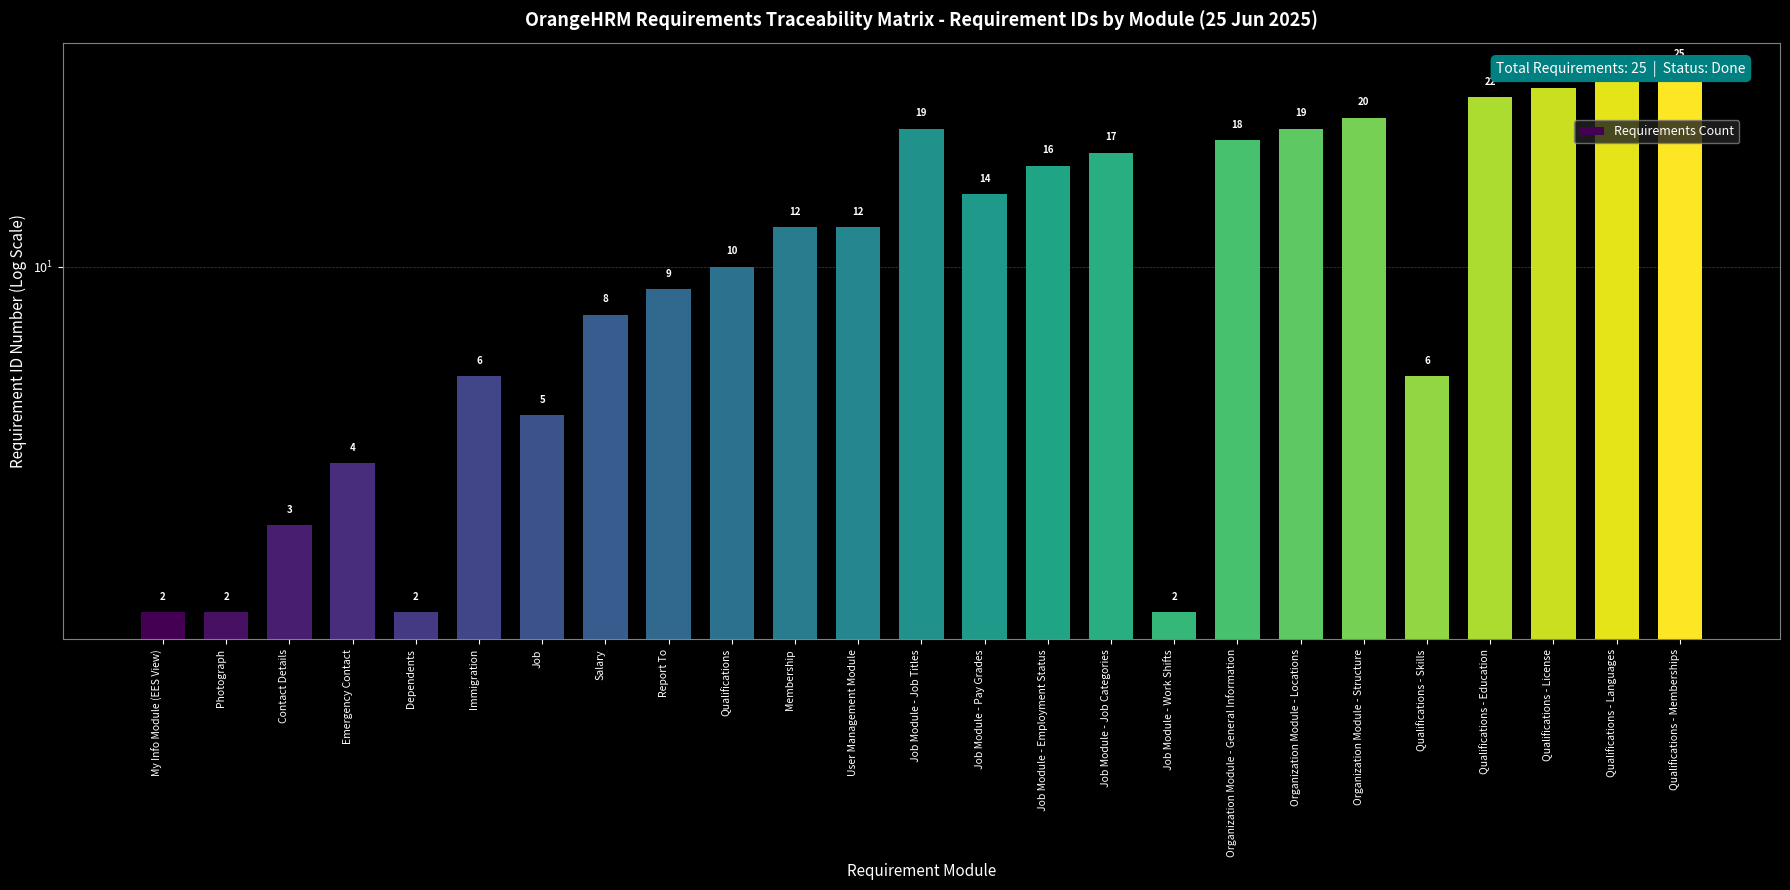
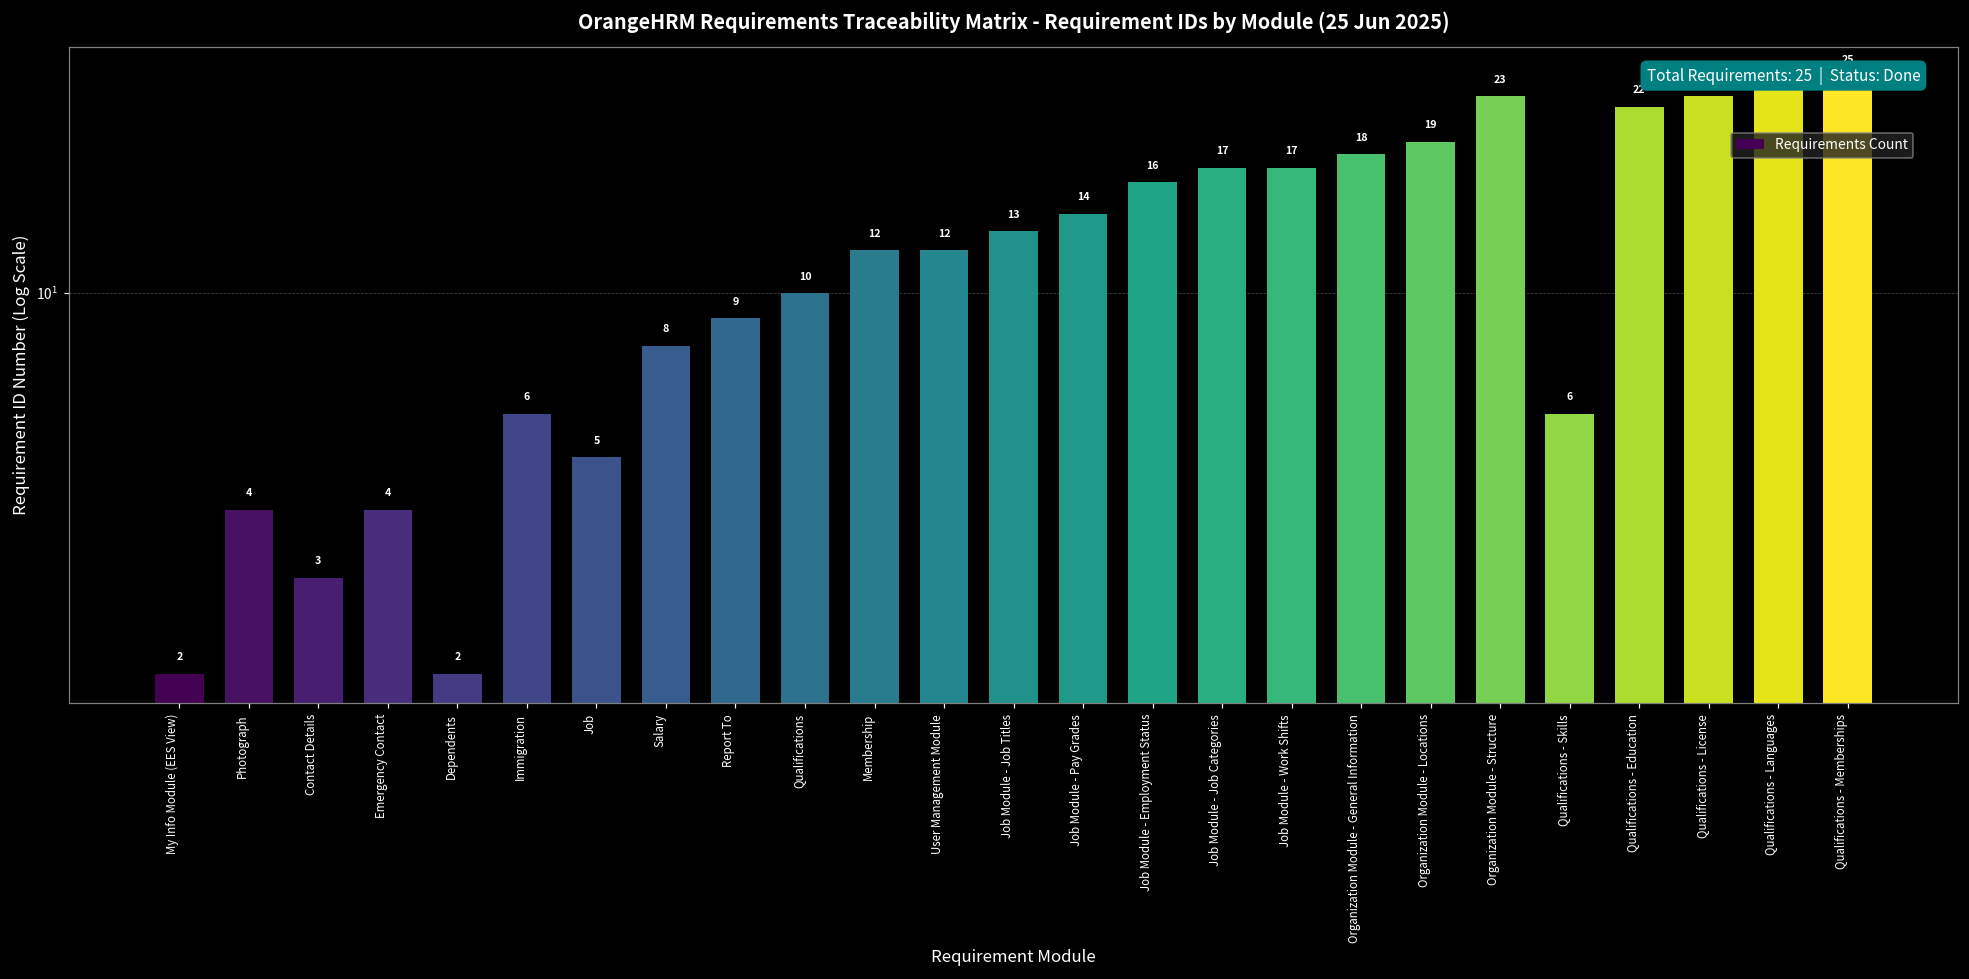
  {
    "My Info Module (EES View)": 2,
-   "Photograph": 2,
+   "Photograph": 4,
    "Contact Details": 3,
    "Emergency Contact": 4,
    "Dependents": 2,
    "Immigration": 6,
    "Job": 5,
    "Salary": 8,
    "Report To": 9,
    "Qualifications": 10,
    "Membership": 12,
    "User Management Module": 12,
-   "Job Module - Job Titles": 19,
+   "Job Module - Job Titles": 13,
    "Job Module - Pay Grades": 14,
    "Job Module - Employment Status": 16,
    "Job Module - Job Categories": 17,
-   "Job Module - Work Shifts": 2,
+   "Job Module - Work Shifts": 17,
    "Organization Module - General Information": 18,
    "Organization Module - Locations": 19,
-   "Organization Module - Structure": 20,
+   "Organization Module - Structure": 23,
    "Qualifications - Skills": 6
  }
